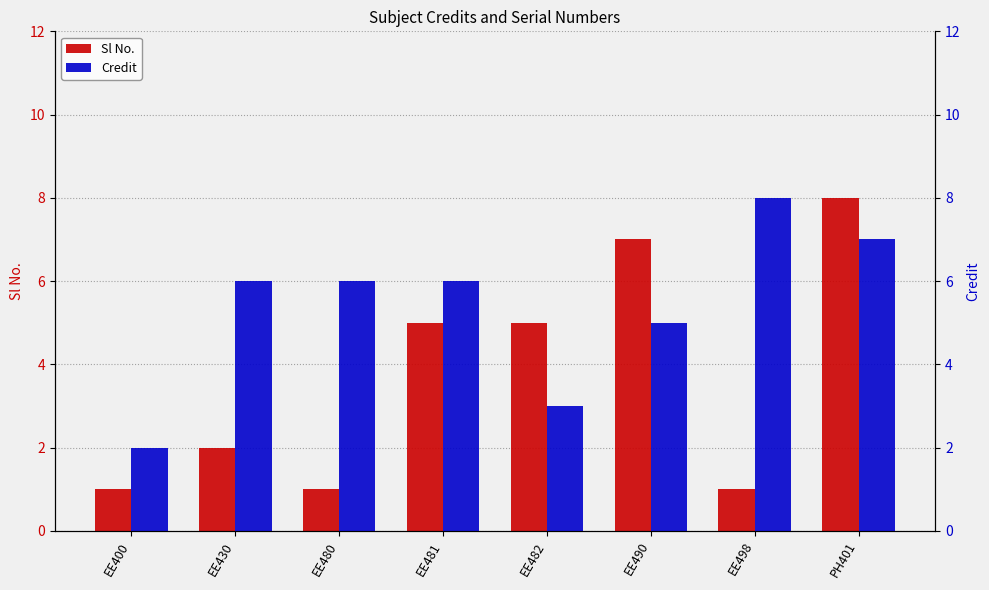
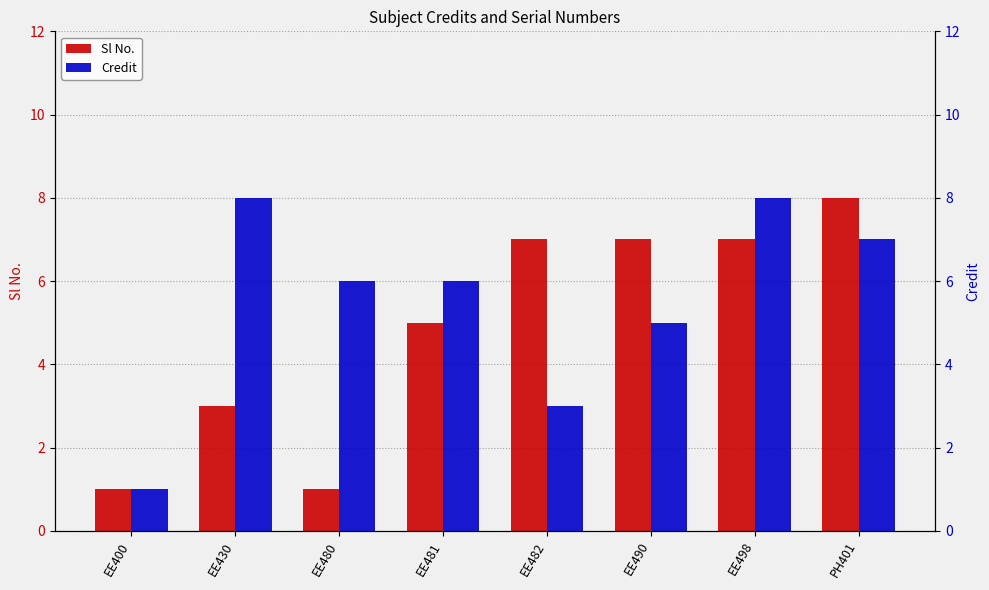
  {
    "Sl No.": {
      "EE400": 1,
-     "EE430": 2,
+     "EE430": 3,
      "EE480": 1,
      "EE481": 5,
-     "EE482": 5,
+     "EE482": 7,
      "EE490": 7,
-     "EE498": 1,
+     "EE498": 7,
      "PH401": 8
    },
    "Credit": {
-     "EE400": 2,
-     "EE430": 6,
+     "EE400": 1,
+     "EE430": 8,
      "EE480": 6,
      "EE481": 6,
      "EE482": 3,
      "EE490": 5,
      "EE498": 8,
      "PH401": 7
    }
  }
